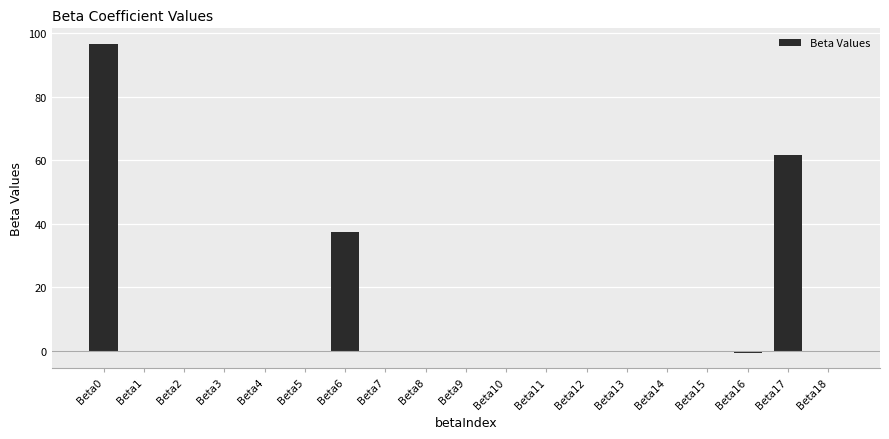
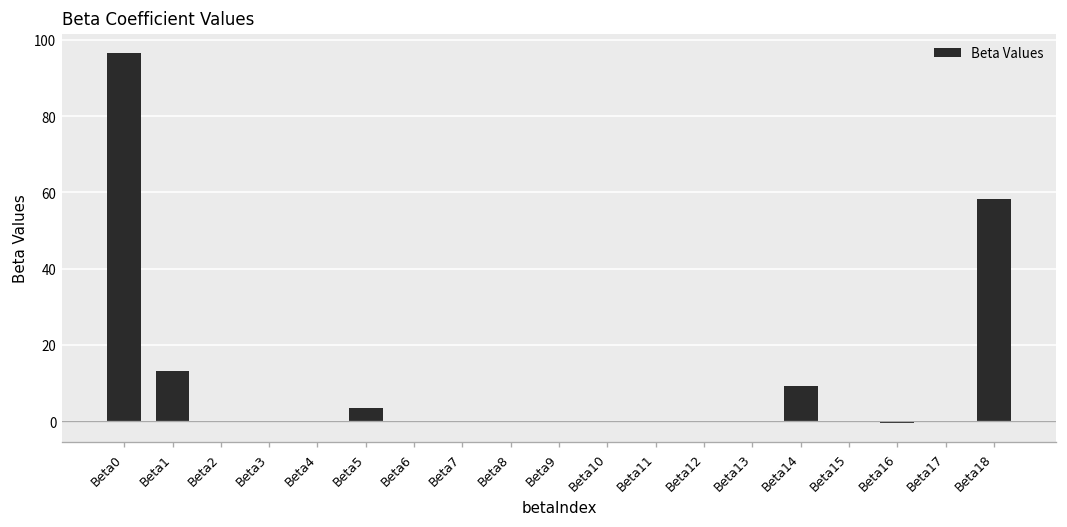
  {
    "Beta0": 97,
-   "Beta1": 0,
-   "Beta5": 0,
-   "Beta6": 38,
-   "Beta14": 0,
-   "Beta17": 62,
-   "Beta18": 0
+   "Beta1": 13,
+   "Beta5": 3,
+   "Beta6": 0,
+   "Beta14": 9,
+   "Beta17": 0,
+   "Beta18": 58
  }
